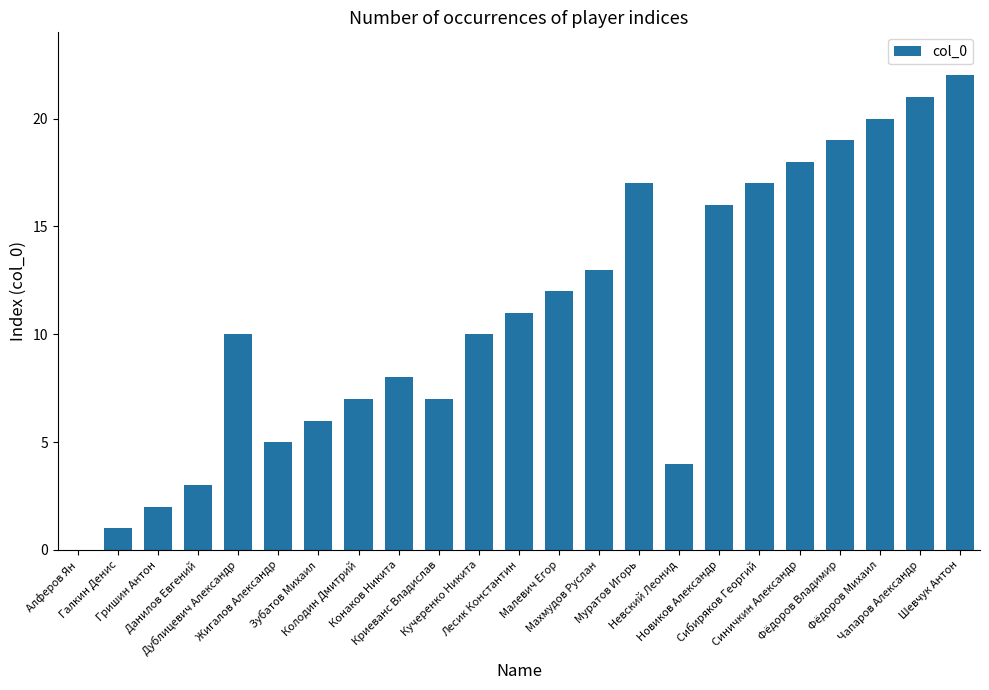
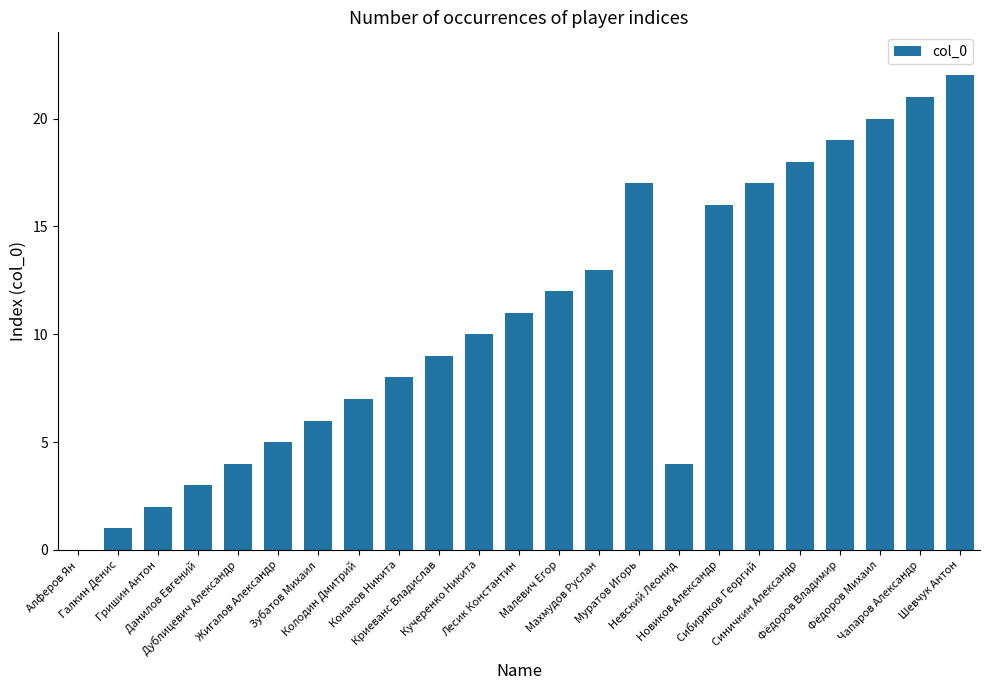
  {
    "Алферов Ян": 0,
    "Галкин Денис": 1,
    "Гришин Антон": 2,
    "Данилов Евгений": 3,
-   "Дублицевич Александр": 10,
+   "Дублицевич Александр": 4,
    "Жигалов Александр": 5,
    "Зубатов Михаил": 6,
    "Колодин Дмитрий": 7,
    "Конаков Никита": 8,
-   "Криеванс Владислав": 7,
+   "Криеванс Владислав": 9,
    "Кучеренко Никита": 10,
    "Лесик Константин": 11,
    "Малевич Егор": 12,
    "Махмудов Руслан": 13,
    "Муратов Игорь": 17,
    "Невский Леонид": 4,
    "Новиков Александр": 16,
    "Сибиряков Георгий": 17,
    "Синичкин Александр": 18,
    "Фёдоров Владимир": 19,
    "Фёдоров Михаил": 20,
    "Чапаров Александр": 21,
    "Шевчук Антон": 22
  }
